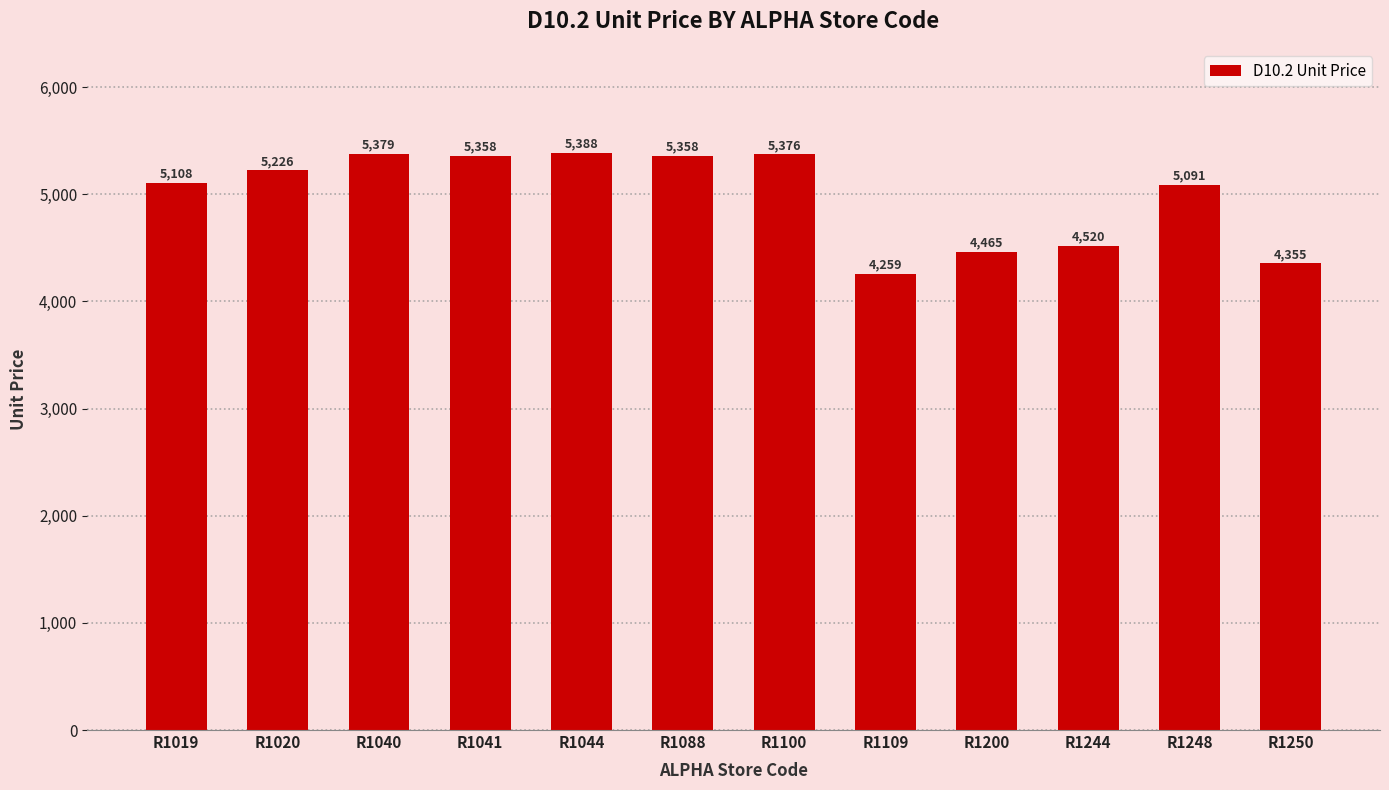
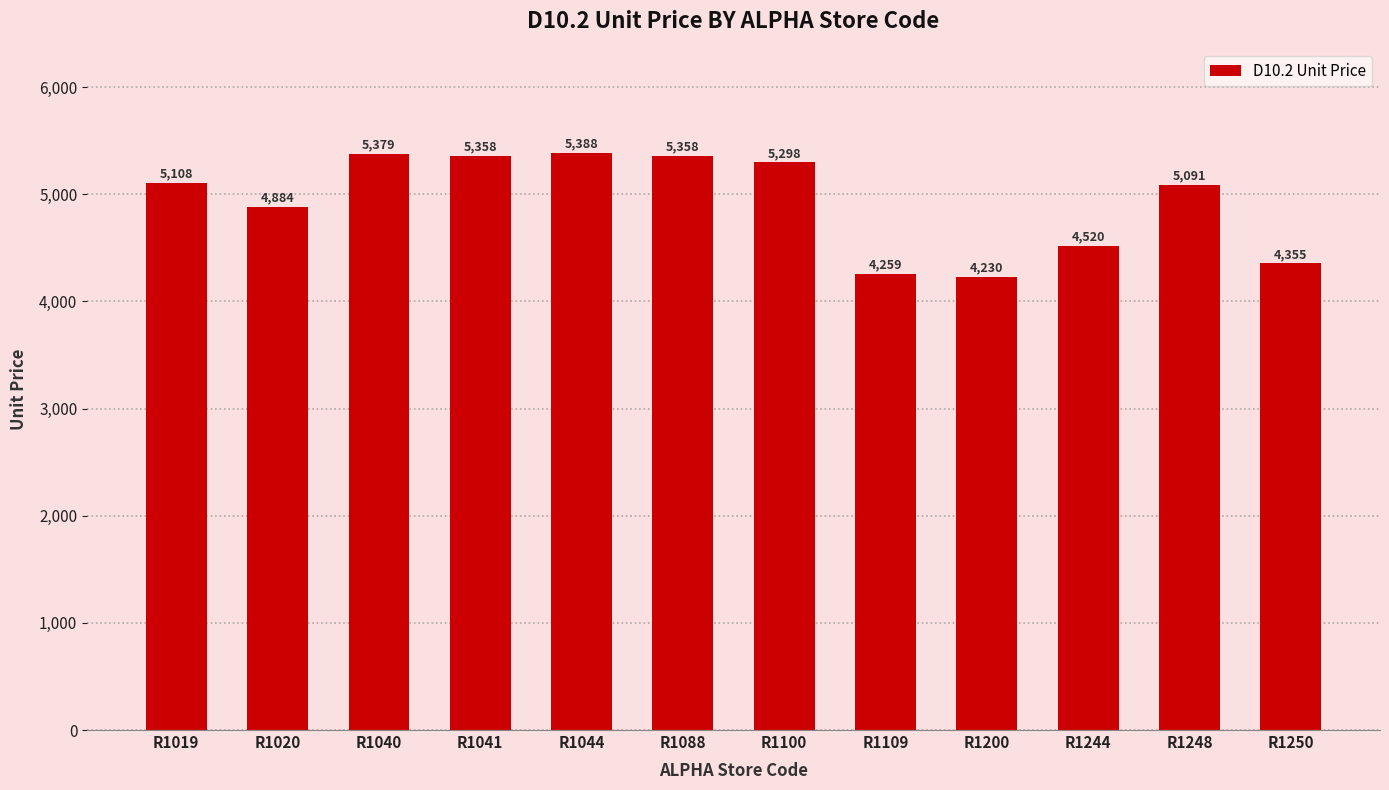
  {
    "R1019": "5,108",
-   "R1020": "5,226",
+   "R1020": "4,884",
    "R1040": "5,379",
    "R1041": "5,358",
    "R1044": "5,388",
    "R1088": "5,358",
-   "R1100": "5,376",
+   "R1100": "5,298",
    "R1109": "4,259",
-   "R1200": "4,465",
+   "R1200": "4,230",
    "R1244": "4,520",
    "R1248": "5,091",
    "R1250": "4,355"
  }
